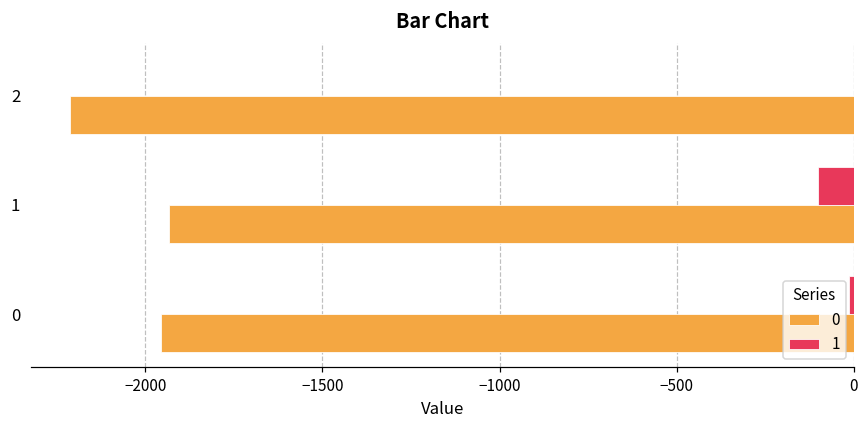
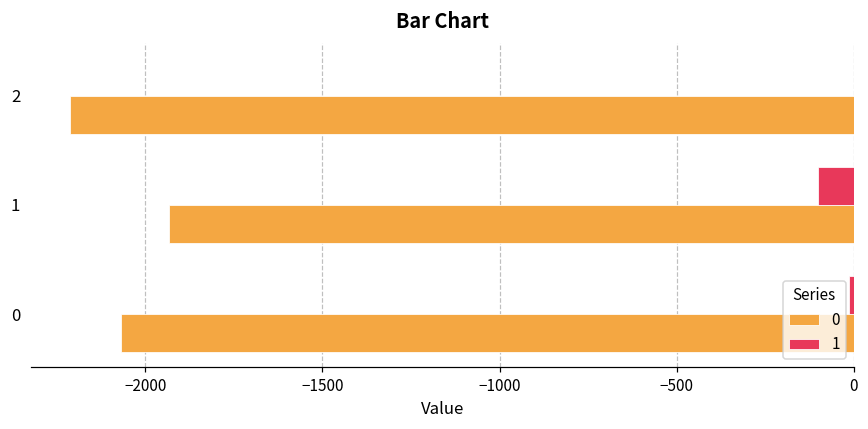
  {
    "0": {
      "2": -2210,
      "1": -1930,
-     "0": -1960
+     "0": -2070
    },
    "1": {
      "2": 0,
      "1": -100,
      "0": -10
    }
  }
